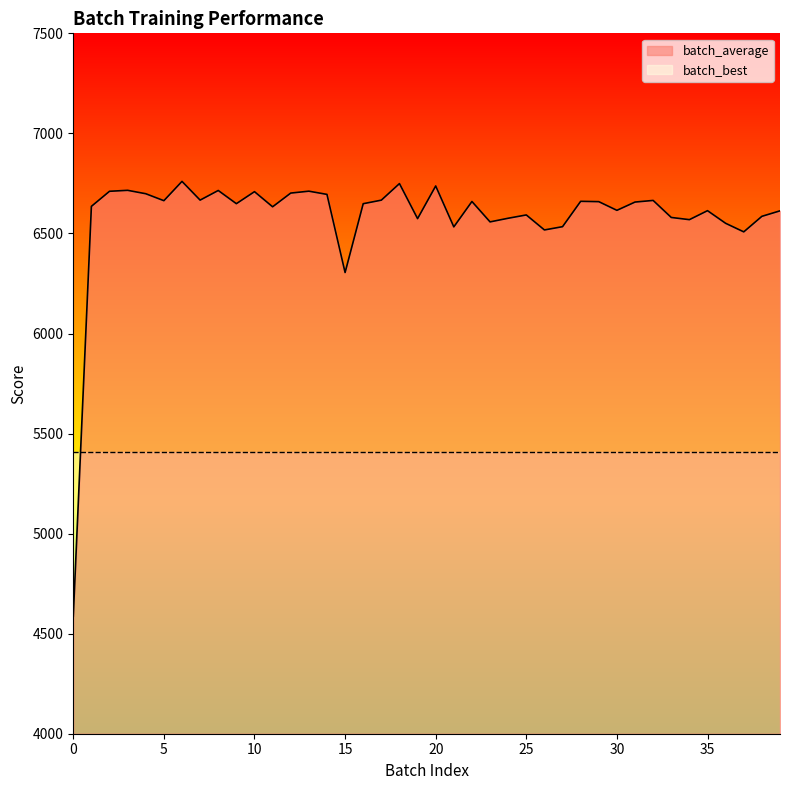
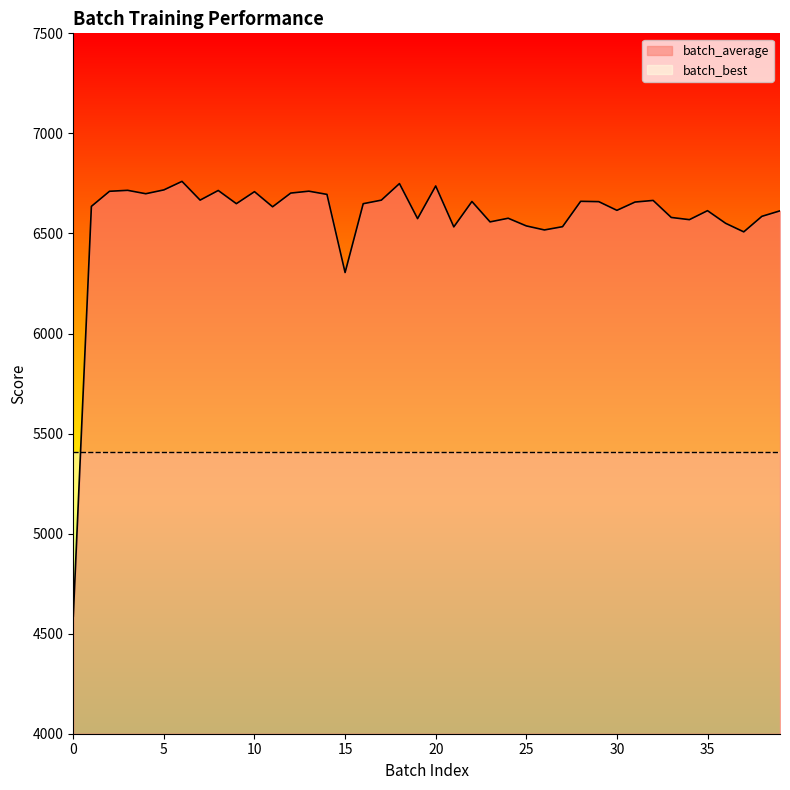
  {
    "batch_average": {
      "0": 4590,
-     "5": 6660,
+     "5": 6720,
      "10": 6710,
      "15": 6300,
      "20": 6740,
-     "25": 6590,
+     "25": 6540,
      "30": 6620,
      "35": 6610
    },
    "batch_best": {
      "0": 5410,
      "5": 5410,
      "10": 5410,
      "15": 5410,
      "20": 5410,
      "25": 5410,
      "30": 5410,
      "35": 5410
    }
  }
